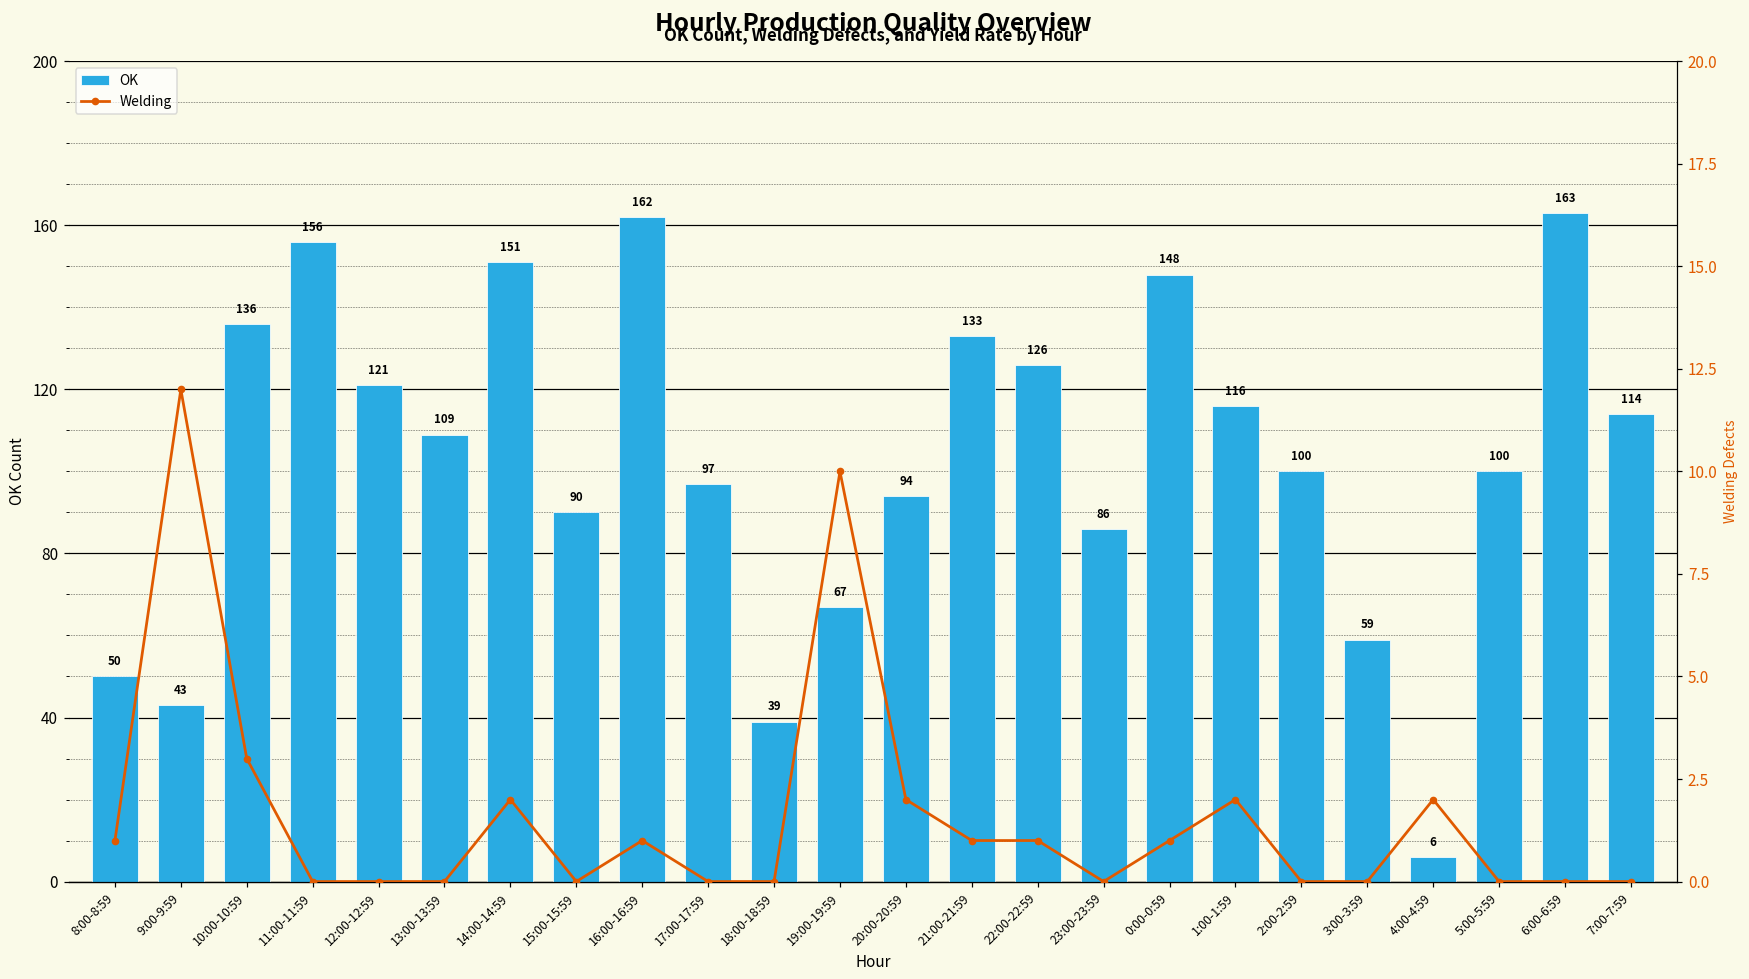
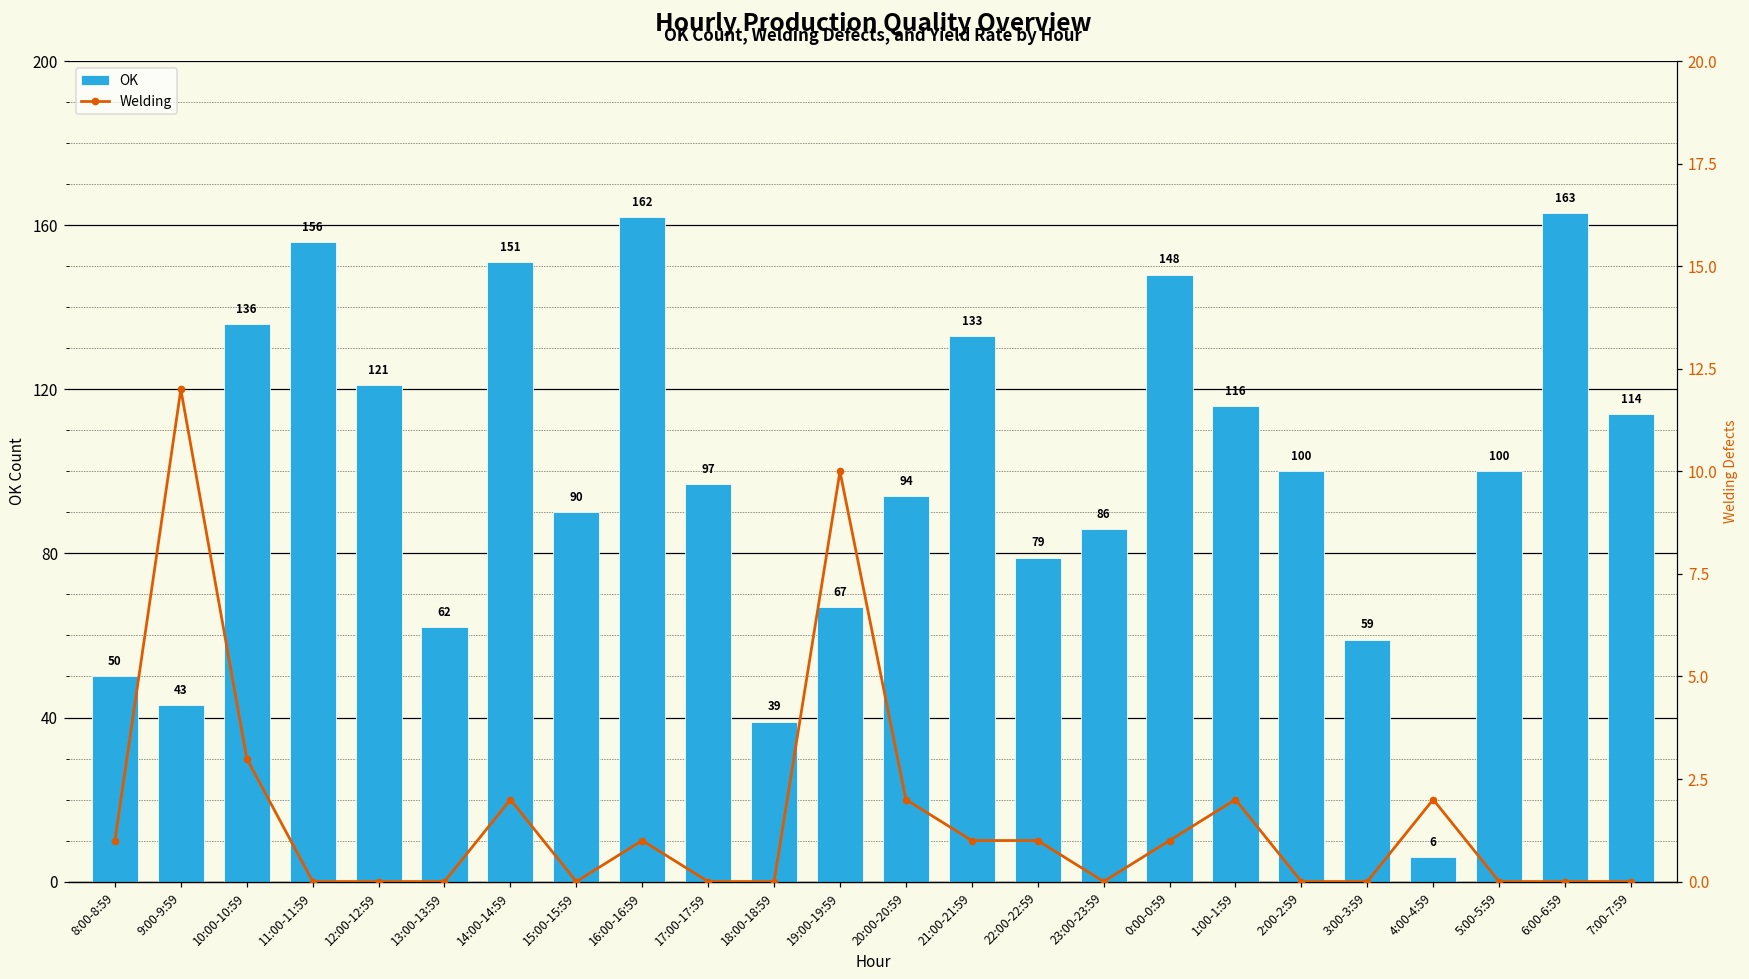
  {
    "OK": {
      "8:00-8:59": 50,
      "9:00-9:59": 43,
      "10:00-10:59": 136,
      "11:00-11:59": 156,
      "12:00-12:59": 121,
-     "13:00-13:59": 109,
+     "13:00-13:59": 62,
      "14:00-14:59": 151,
      "15:00-15:59": 90,
      "16:00-16:59": 162,
      "17:00-17:59": 97,
      "18:00-18:59": 39,
      "19:00-19:59": 67,
      "20:00-20:59": 94,
      "21:00-21:59": 133,
-     "22:00-22:59": 126,
+     "22:00-22:59": 79,
      "23:00-23:59": 86,
      "0:00-0:59": 148,
      "1:00-1:59": 116,
      "2:00-2:59": 100,
      "3:00-3:59": 59,
      "4:00-4:59": 6,
      "5:00-5:59": 100,
      "6:00-6:59": 163,
      "7:00-7:59": 114
    }
  }
